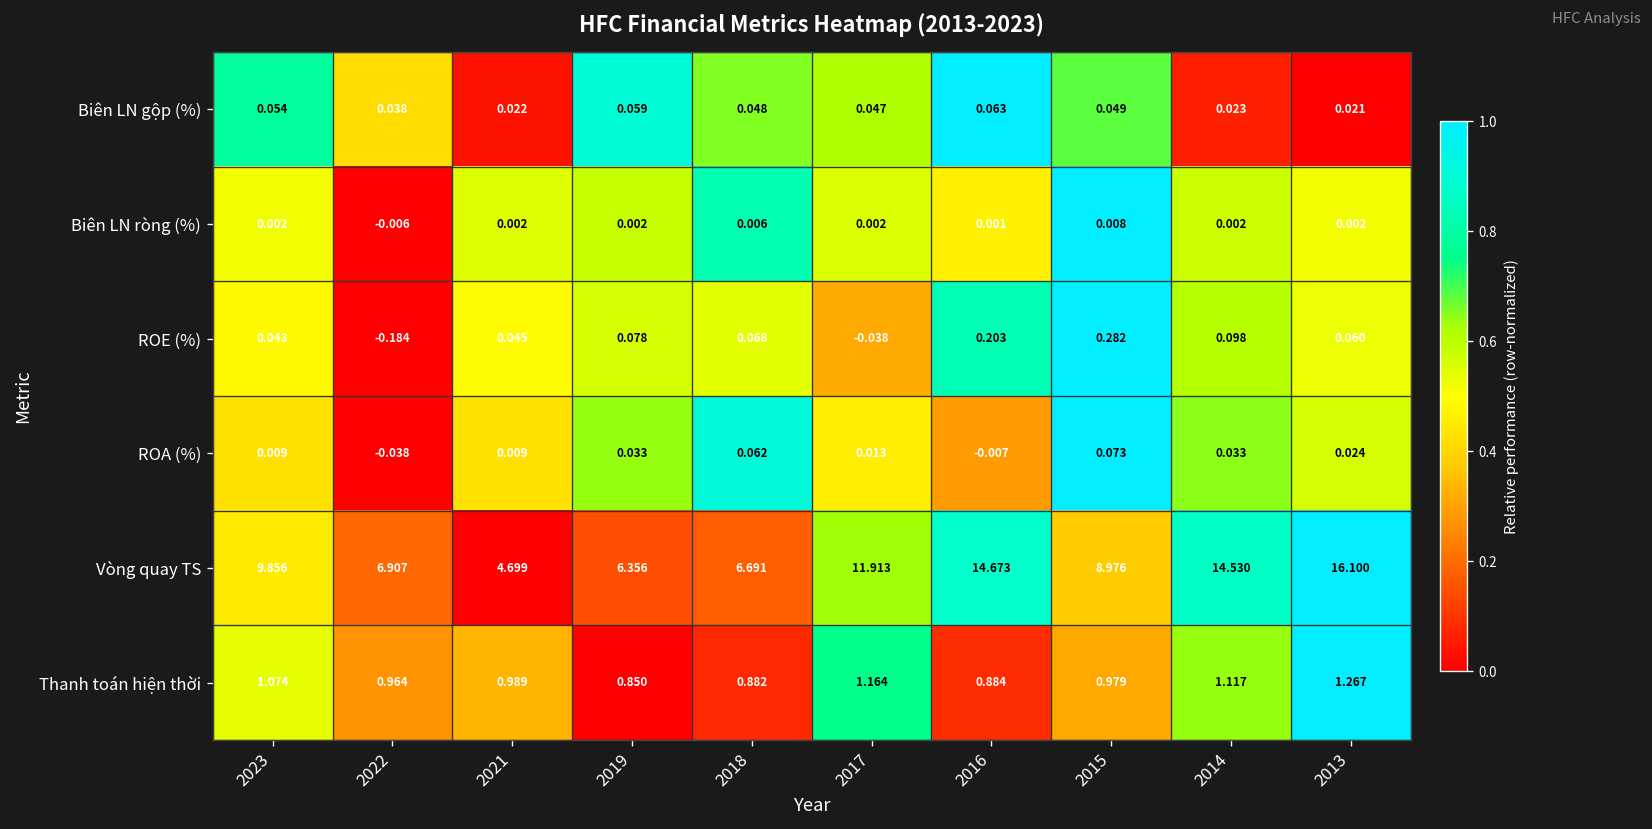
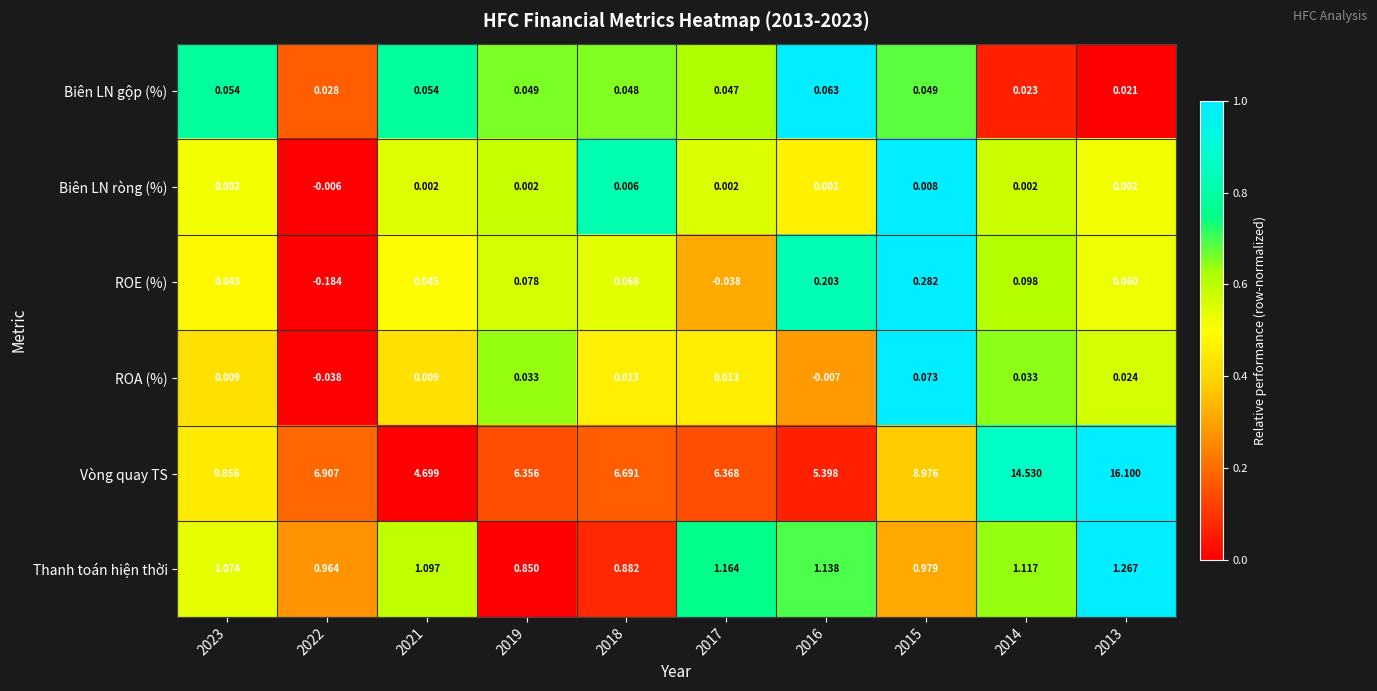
  {
    "Biên LN gộp (%)": {
      "2023": 0.054,
-     "2022": 0.038,
-     "2021": 0.022,
-     "2019": 0.059,
+     "2022": 0.028,
+     "2021": 0.054,
+     "2019": 0.049,
      "2018": 0.048,
      "2017": 0.047,
      "2016": 0.063,
      "2015": 0.049,
      "2014": 0.023,
      "2013": 0.021
    },
    "Biên LN ròng (%)": {
      "2023": 0.002,
      "2022": -0.006,
      "2021": 0.002,
      "2019": 0.002,
      "2018": 0.006,
      "2017": 0.002,
      "2016": 0.001,
      "2015": 0.008,
      "2014": 0.002,
      "2013": 0.002
    },
    "ROE (%)": {
      "2023": 0.043,
      "2022": -0.184,
      "2021": 0.045,
      "2019": 0.078,
      "2018": 0.068,
      "2017": -0.038,
      "2016": 0.203,
      "2015": 0.282,
      "2014": 0.098,
      "2013": 0.060
    },
    "ROA (%)": {
      "2023": 0.009,
      "2022": -0.038,
      "2021": 0.009,
      "2019": 0.033,
-     "2018": 0.062,
+     "2018": 0.013,
      "2017": 0.013,
      "2016": -0.007,
      "2015": 0.073,
      "2014": 0.033,
      "2013": 0.024
    },
    "Vòng quay TS": {
      "2023": 9.856,
      "2022": 6.907,
      "2021": 4.699,
      "2019": 6.356,
      "2018": 6.691,
-     "2017": 11.913,
-     "2016": 14.673,
+     "2017": 6.368,
+     "2016": 5.398,
      "2015": 8.976,
      "2014": 14.530,
      "2013": 16.100
    },
    "Thanh toán hiện thời": {
      "2023": 1.074,
      "2022": 0.964,
-     "2021": 0.989,
+     "2021": 1.097,
      "2019": 0.850,
      "2018": 0.882,
      "2017": 1.164,
-     "2016": 0.884,
+     "2016": 1.138,
      "2015": 0.979,
      "2014": 1.117,
      "2013": 1.267
    }
  }
